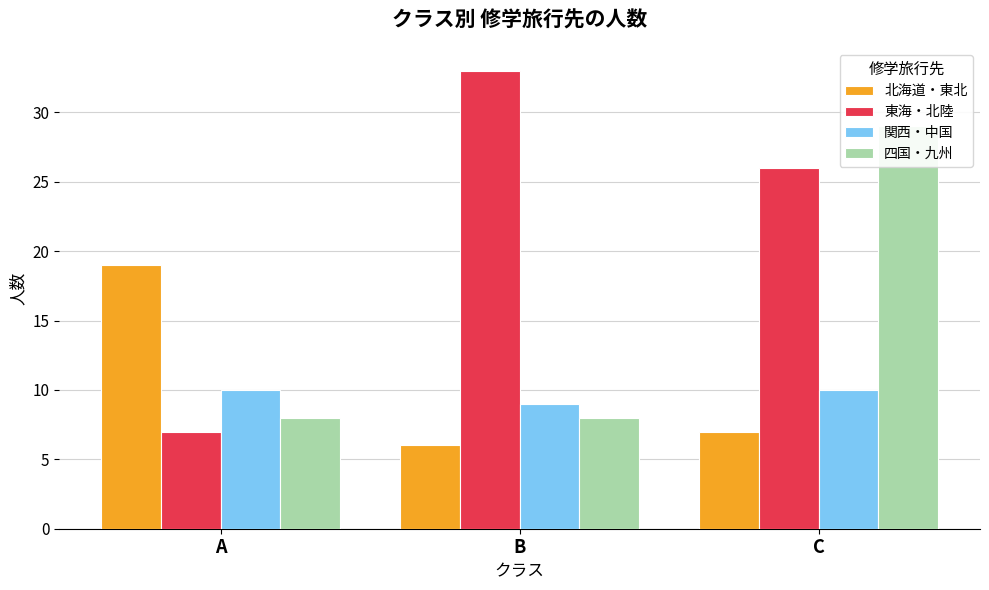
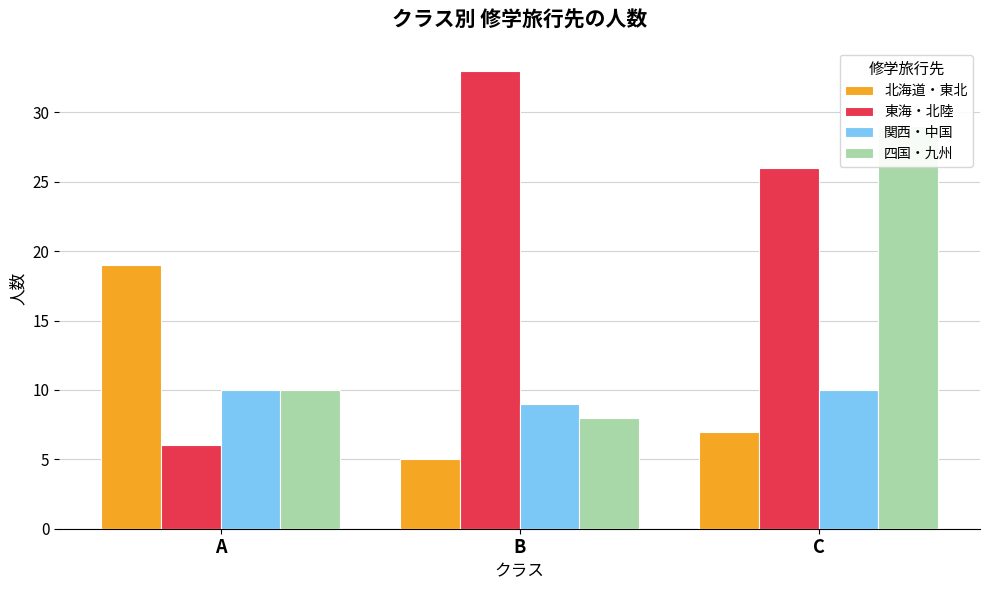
  {
    "北海道・東北": {
      "A": 19,
-     "B": 6,
+     "B": 5,
      "C": 7
    },
    "東海・北陸": {
-     "A": 7,
+     "A": 6,
      "B": 33,
      "C": 26
    },
    "関西・中国": {
      "A": 10,
      "B": 9,
      "C": 10
    },
    "四国・九州": {
-     "A": 8,
+     "A": 10,
      "B": 8
    }
  }
